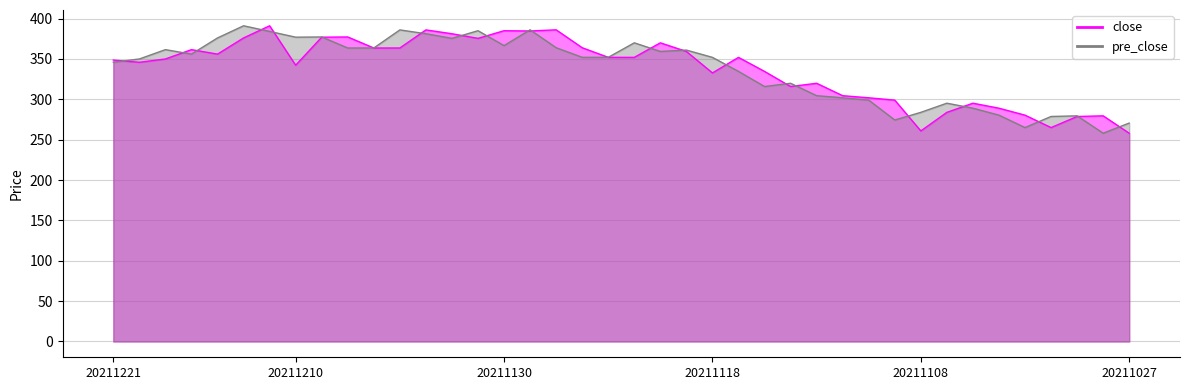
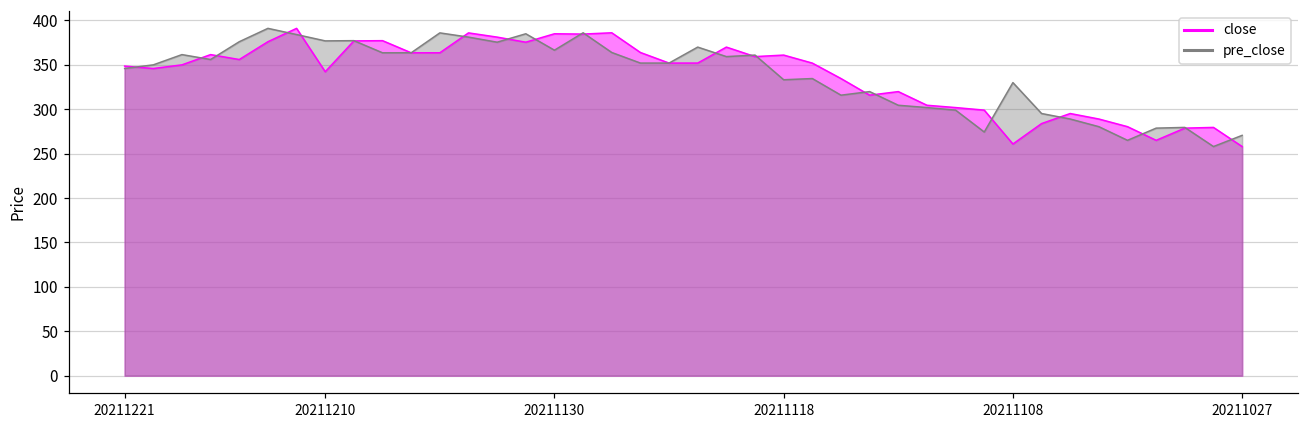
  {
    "close": {
      "20211210": 340,
      "20211130": 390,
-     "20211118": 330,
+     "20211118": 360,
      "20211108": 260,
      "20211027": 260
    },
    "pre_close": {
      "20211210": 380,
      "20211130": 370,
-     "20211118": 350,
-     "20211108": 280,
+     "20211118": 330,
+     "20211108": 330,
      "20211027": 270
    }
  }
